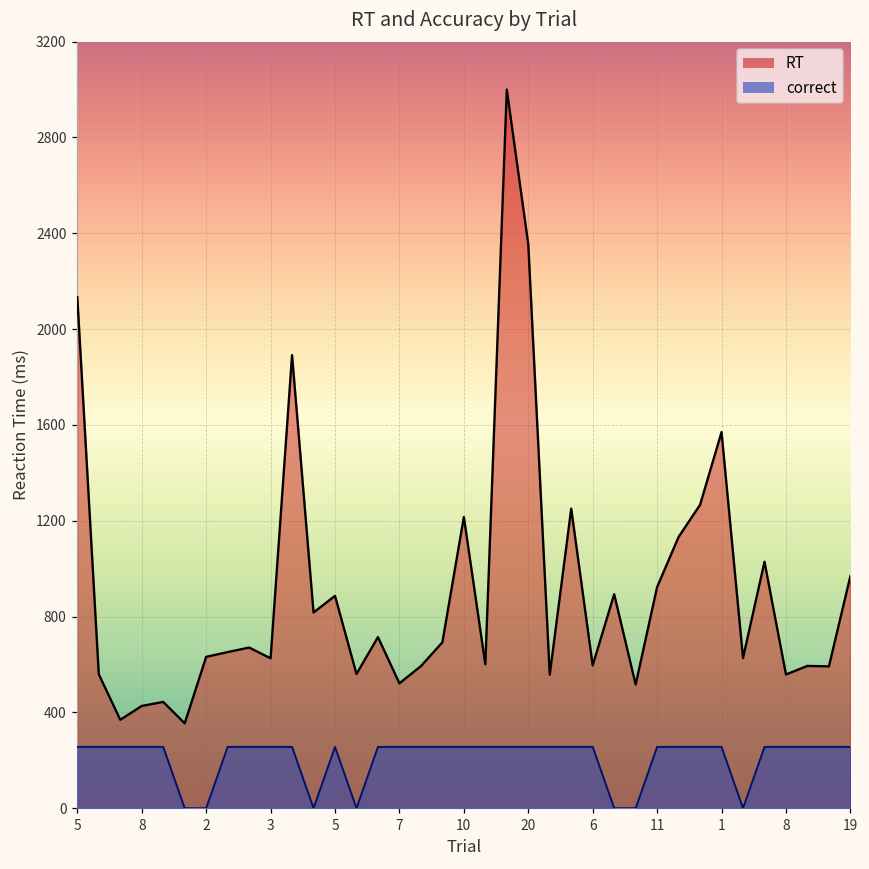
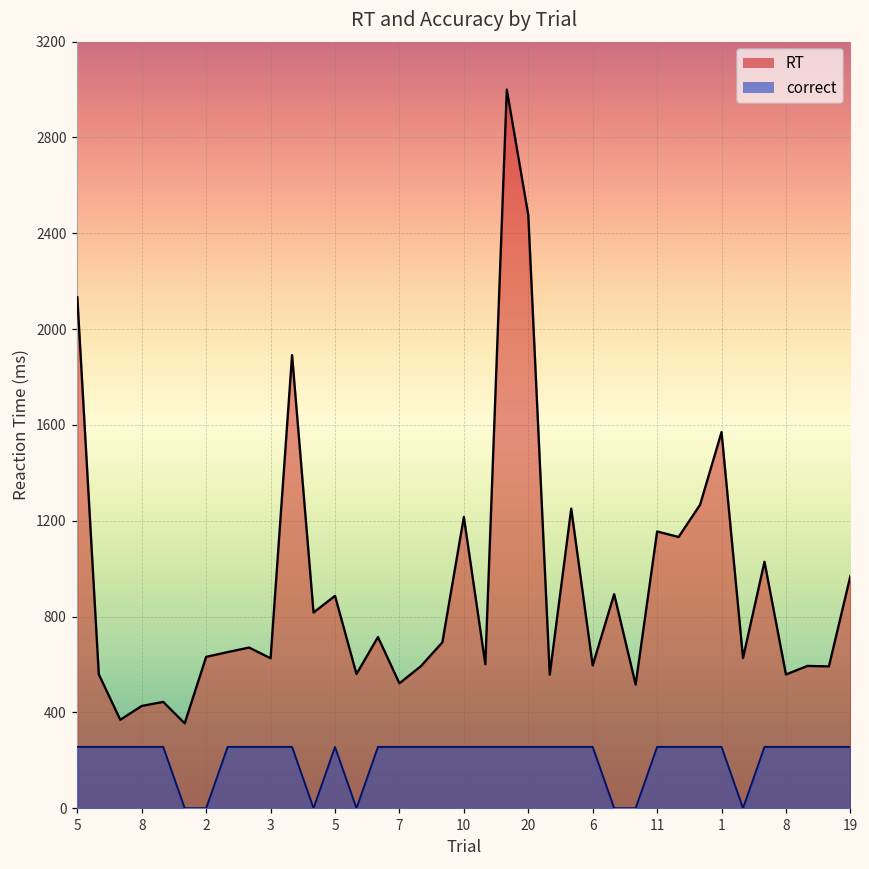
  {
    "RT": {
-     "20": 2350,
-     "11": 920,
+     "20": 2480,
+     "11": 1160,
      "19": 970
    },
    "correct": {
      "20": 260,
      "11": 260,
      "19": 260
    }
  }
